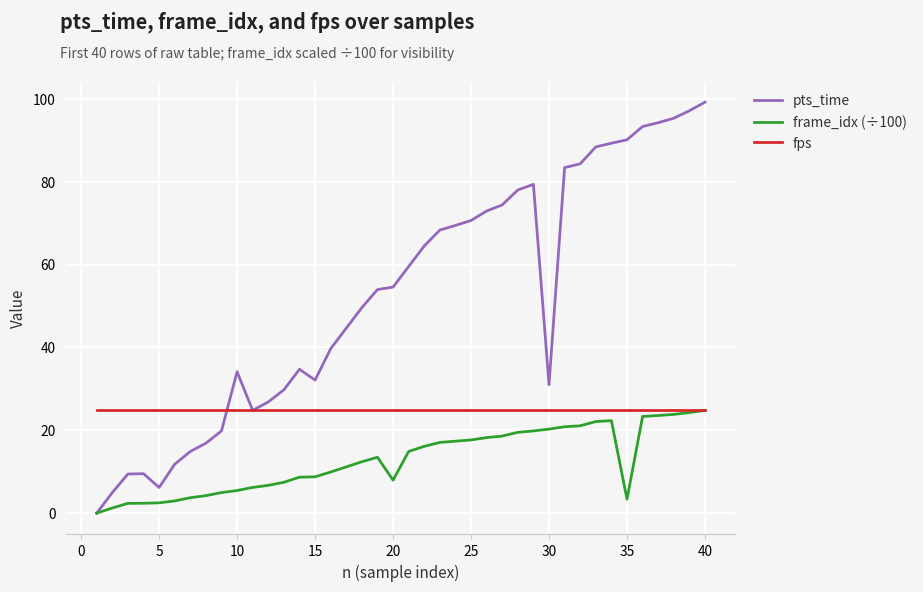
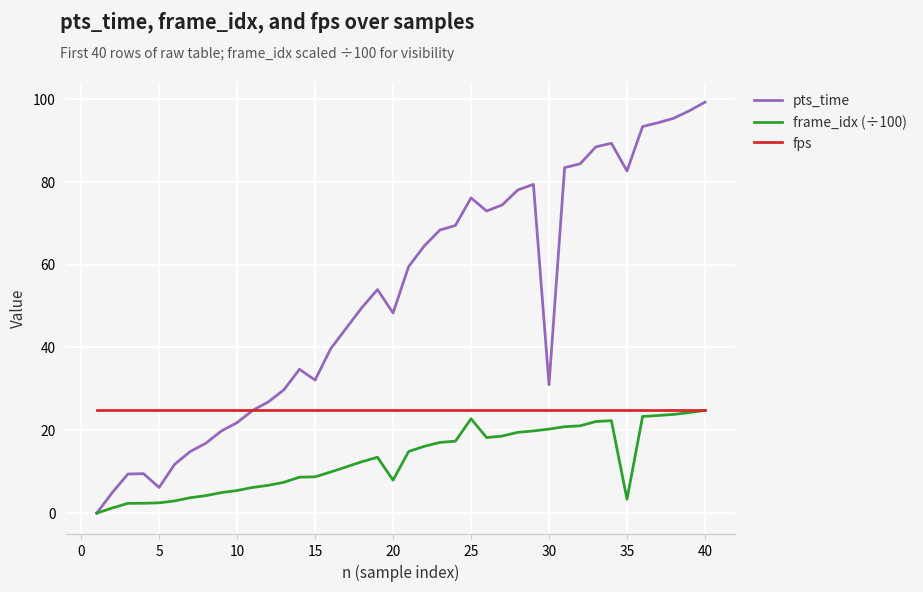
  {
    "pts_time": {
      "5": 6,
-     "10": 34,
+     "10": 22,
      "15": 32,
-     "20": 55,
-     "25": 71,
+     "20": 48,
+     "25": 76,
      "30": 31,
-     "35": 90,
+     "35": 83,
      "40": 99
    },
    "frame_idx (÷100)": {
      "5": 2,
      "10": 5,
      "15": 9,
      "20": 8,
-     "25": 18,
+     "25": 23,
      "30": 20,
      "35": 3
    },
    "fps": {
      "5": 25,
      "10": 25,
      "15": 25,
      "20": 25,
      "25": 25,
      "30": 25,
      "35": 25
    }
  }
